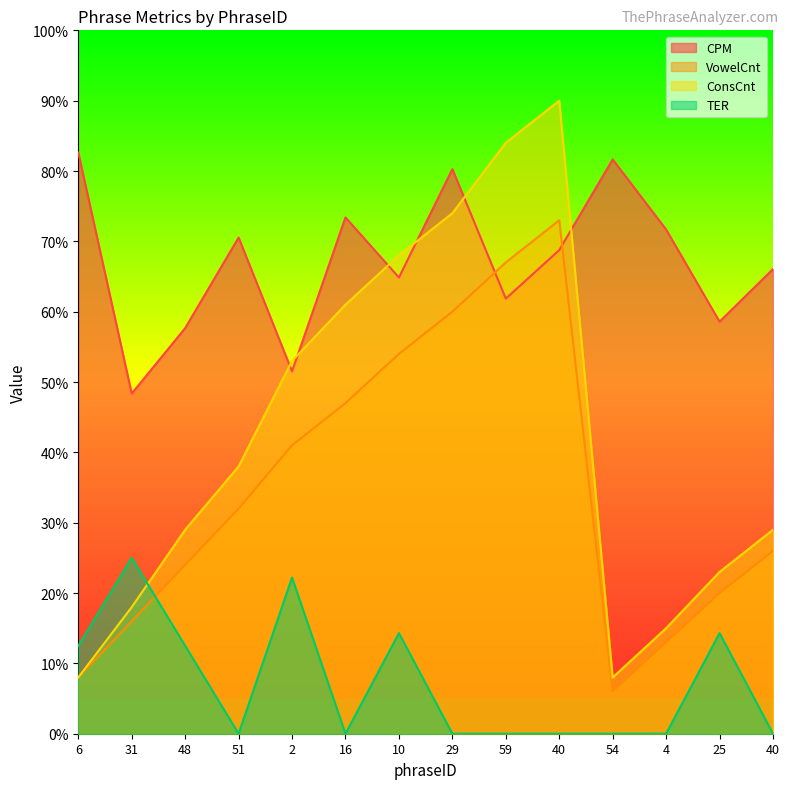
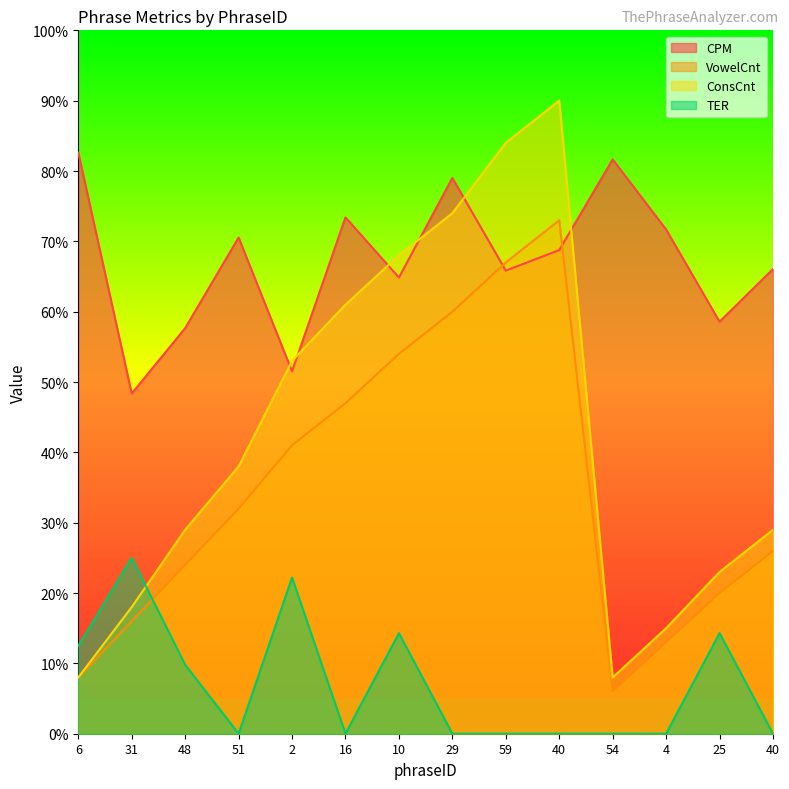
  {
    "CPM": {
      "6": "83%",
      "31": "48%",
      "48": "58%",
      "51": "71%",
      "2": "52%",
      "16": "73%",
      "10": "65%",
-     "29": "80%",
-     "59": "62%",
+     "29": "79%",
+     "59": "66%",
      "54": "82%",
      "4": "72%",
      "25": "59%"
    },
    "TER": {
      "6": "13%",
      "31": "25%",
-     "48": "13%",
+     "48": "10%",
      "2": "22%",
      "10": "14%",
      "25": "14%"
    }
  }
